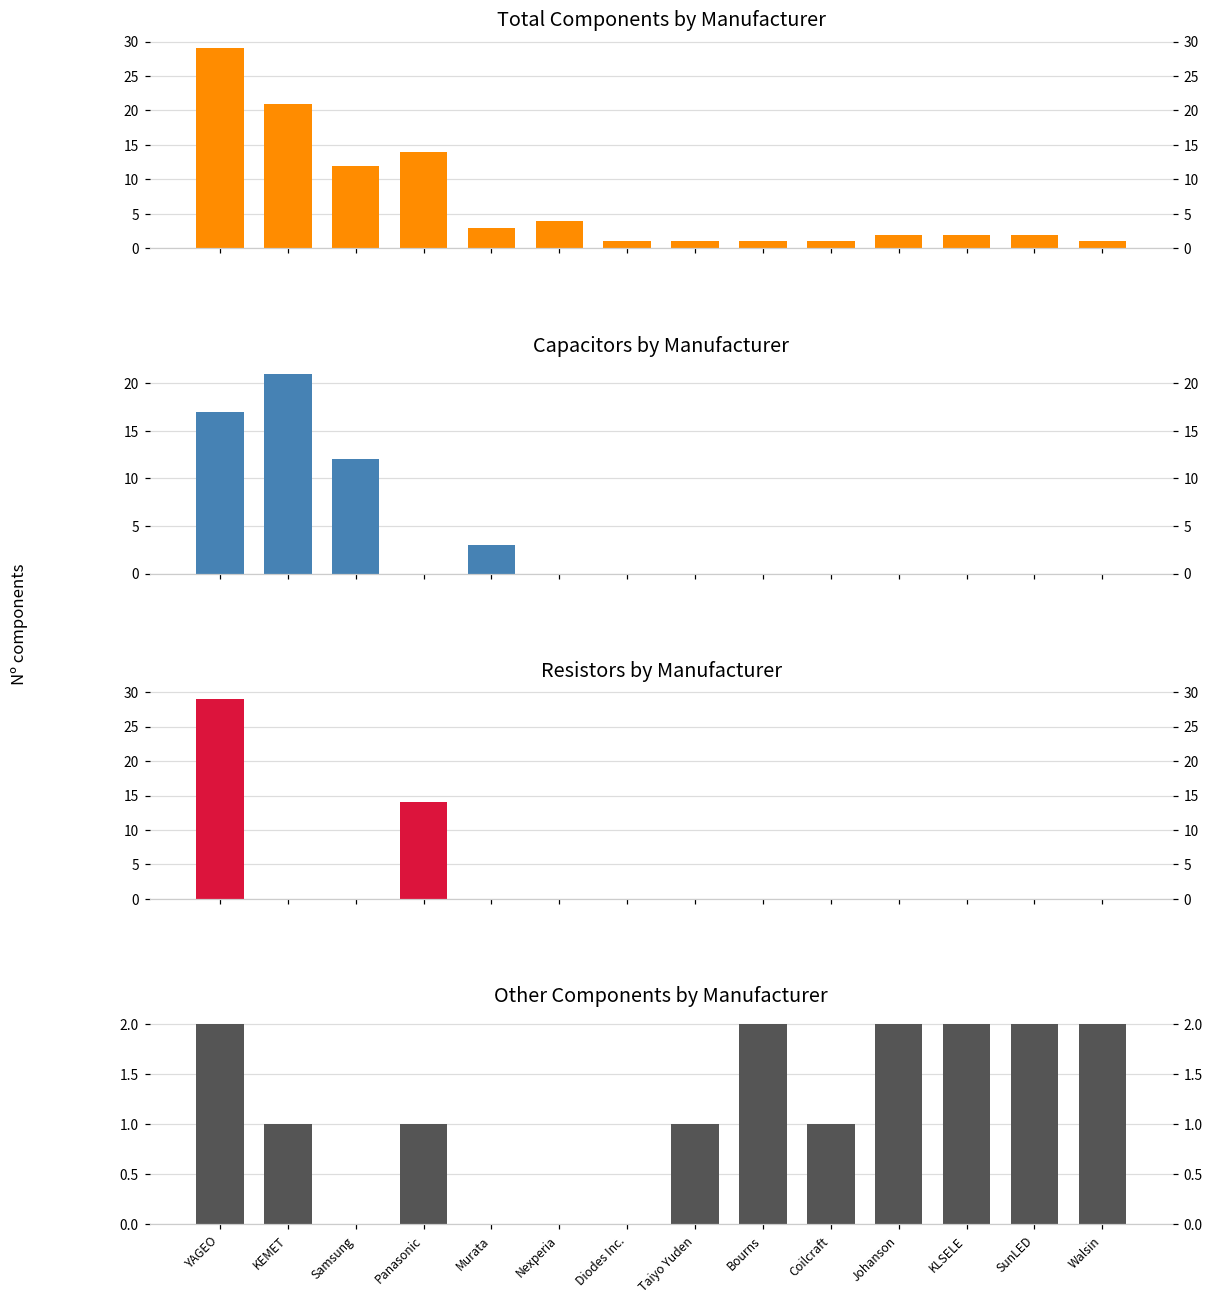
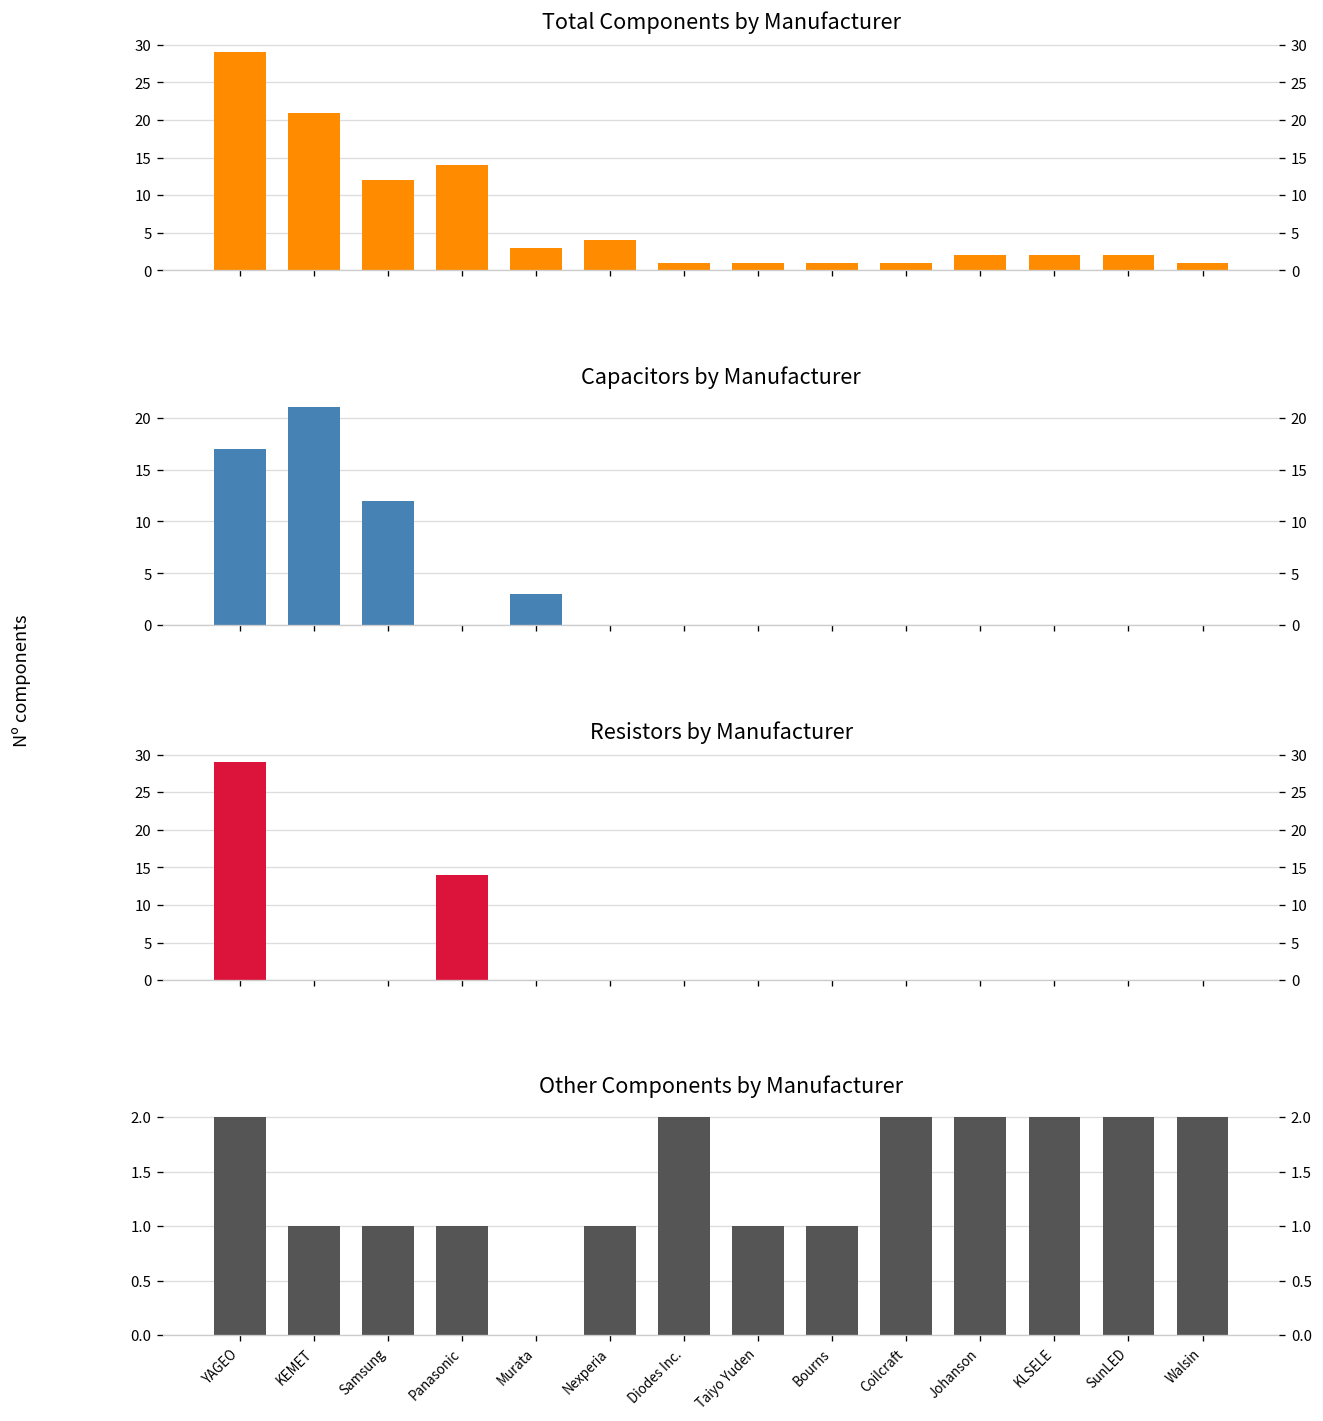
  {
    "Other Components by Manufacturer": {
      "YAGEO": 2,
      "KEMET": 1,
-     "Samsung": 0,
+     "Samsung": 1,
      "Panasonic": 1,
      "Murata": 0,
-     "Nexperia": 0,
-     "Diodes Inc.": 0,
+     "Nexperia": 1,
+     "Diodes Inc.": 2,
      "Taiyo Yuden": 1,
-     "Bourns": 2,
-     "Coilcraft": 1,
+     "Bourns": 1,
+     "Coilcraft": 2,
      "Johanson": 2,
      "KLSELE": 2,
      "SunLED": 2,
      "Walsin": 2
    }
  }
